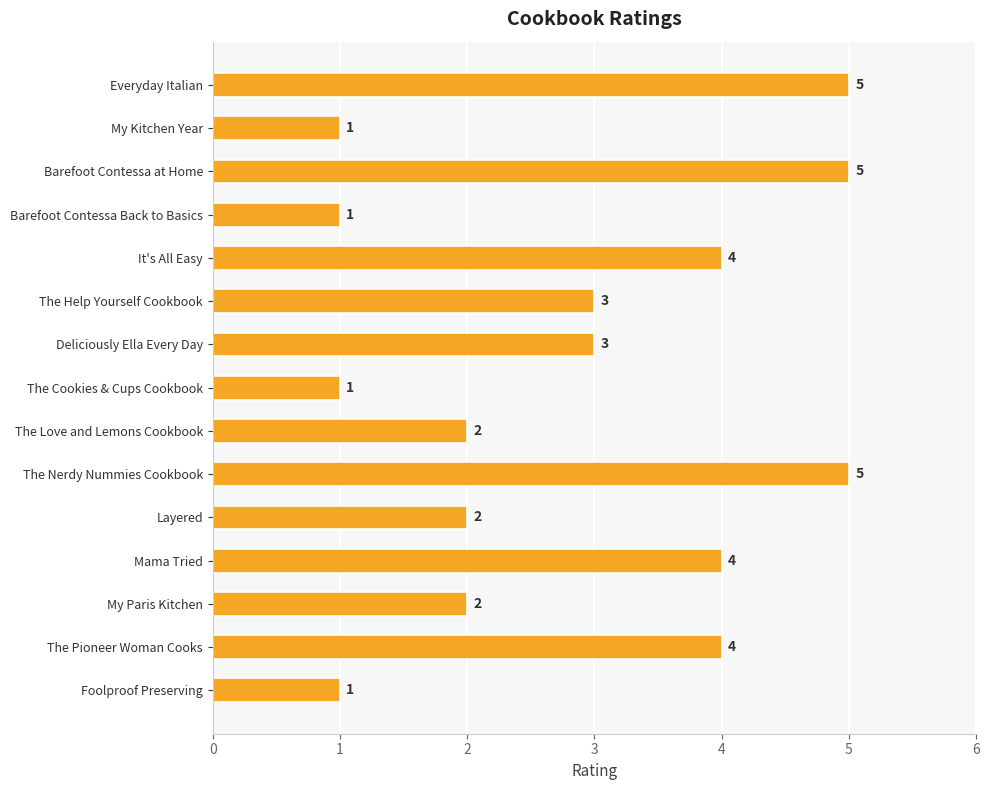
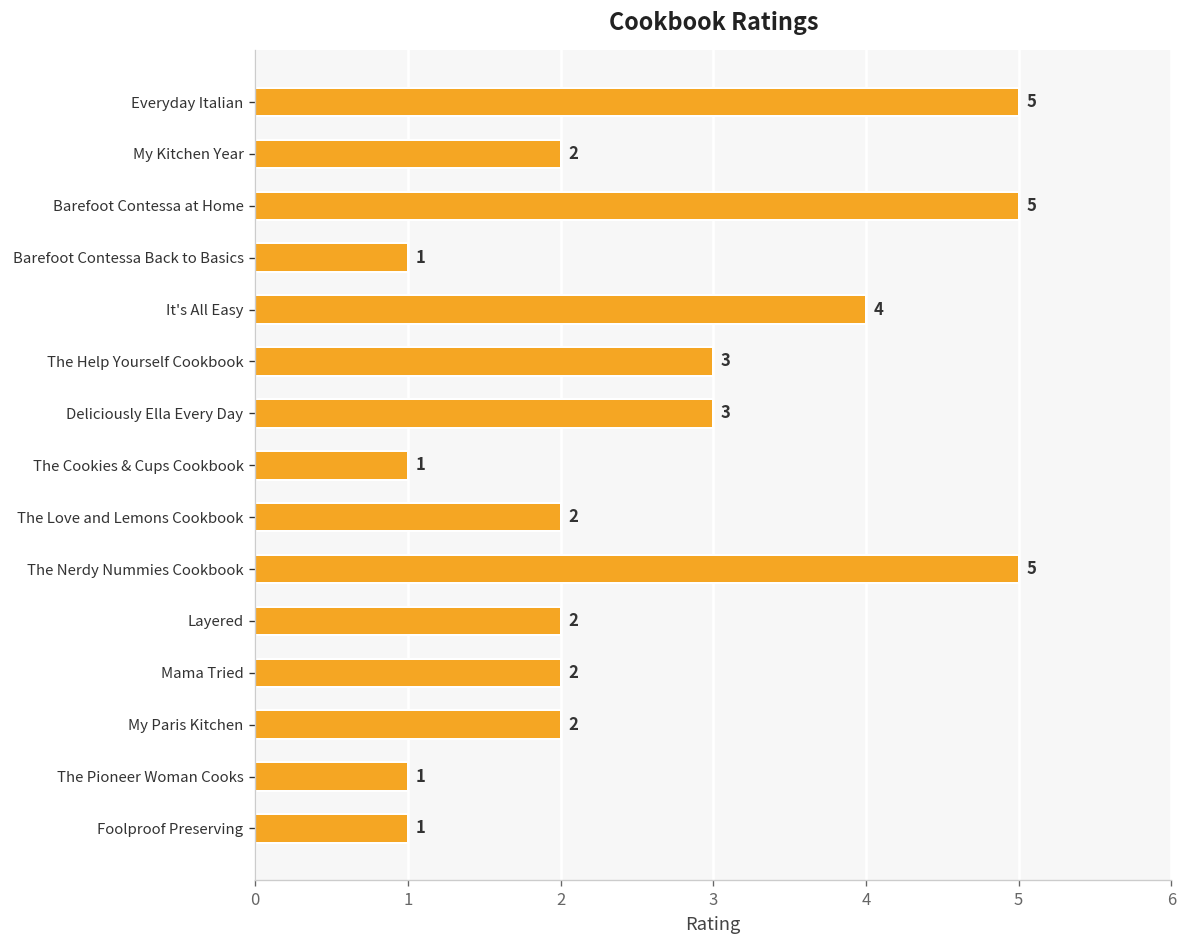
  {
    "Everyday Italian": 5,
-   "My Kitchen Year": 1,
+   "My Kitchen Year": 2,
    "Barefoot Contessa at Home": 5,
    "Barefoot Contessa Back to Basics": 1,
    "It's All Easy": 4,
    "The Help Yourself Cookbook": 3,
    "Deliciously Ella Every Day": 3,
    "The Cookies & Cups Cookbook": 1,
    "The Love and Lemons Cookbook": 2,
    "The Nerdy Nummies Cookbook": 5,
    "Layered": 2,
-   "Mama Tried": 4,
+   "Mama Tried": 2,
    "My Paris Kitchen": 2,
-   "The Pioneer Woman Cooks": 4,
+   "The Pioneer Woman Cooks": 1,
    "Foolproof Preserving": 1
  }
